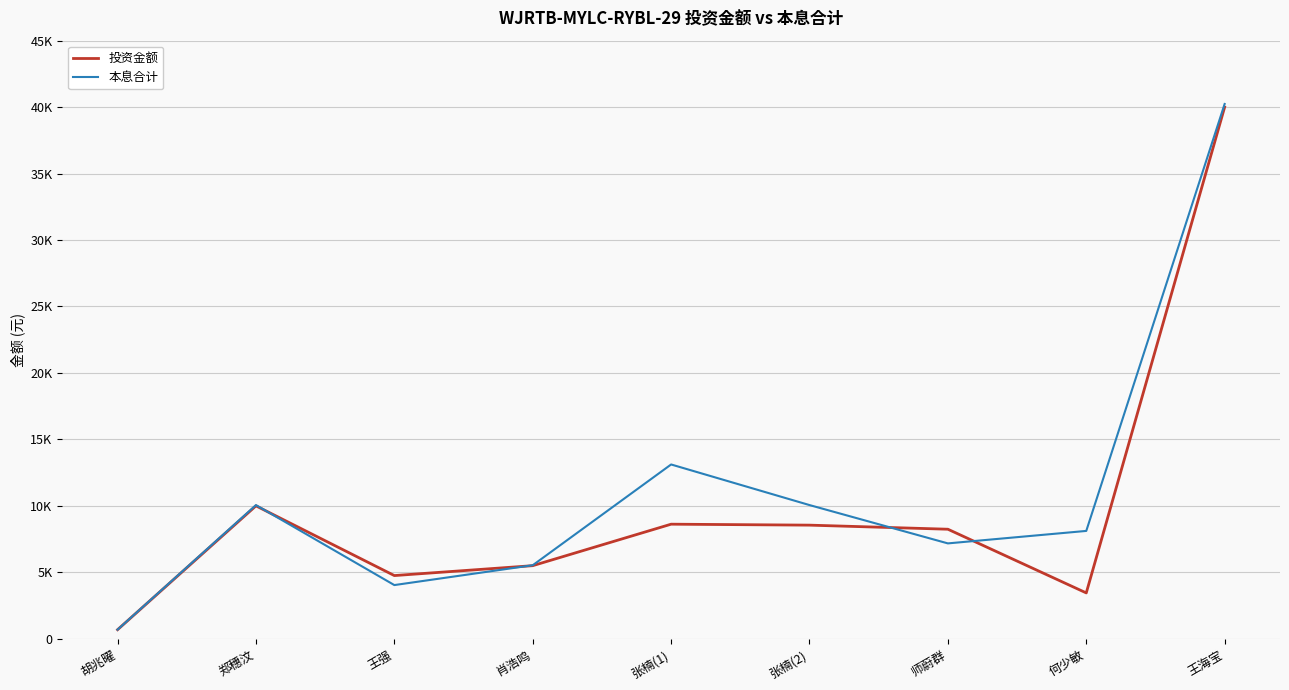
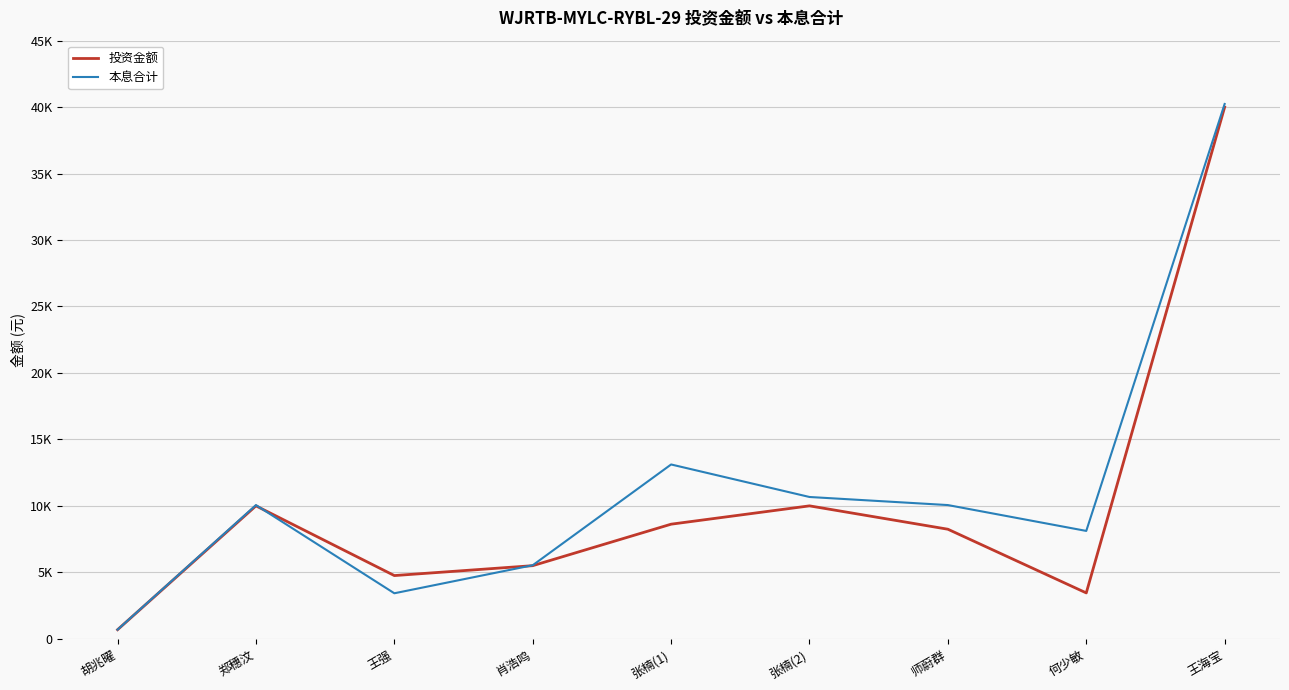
  {
    "投资金额": {
      "王强": 4800,
      "张楠(1)": 8600,
-     "张楠(2)": 8500,
+     "张楠(2)": 10000,
      "师蔚群": 8200,
      "何少敏": 3500,
      "王海宝": 40000
    },
    "本息合计": {
-     "王强": 4000,
+     "王强": 3400,
      "张楠(1)": 13100,
-     "张楠(2)": 10100,
-     "师蔚群": 7200,
+     "张楠(2)": 10700,
+     "师蔚群": 10100,
      "何少敏": 8100,
      "王海宝": 40200
    }
  }
